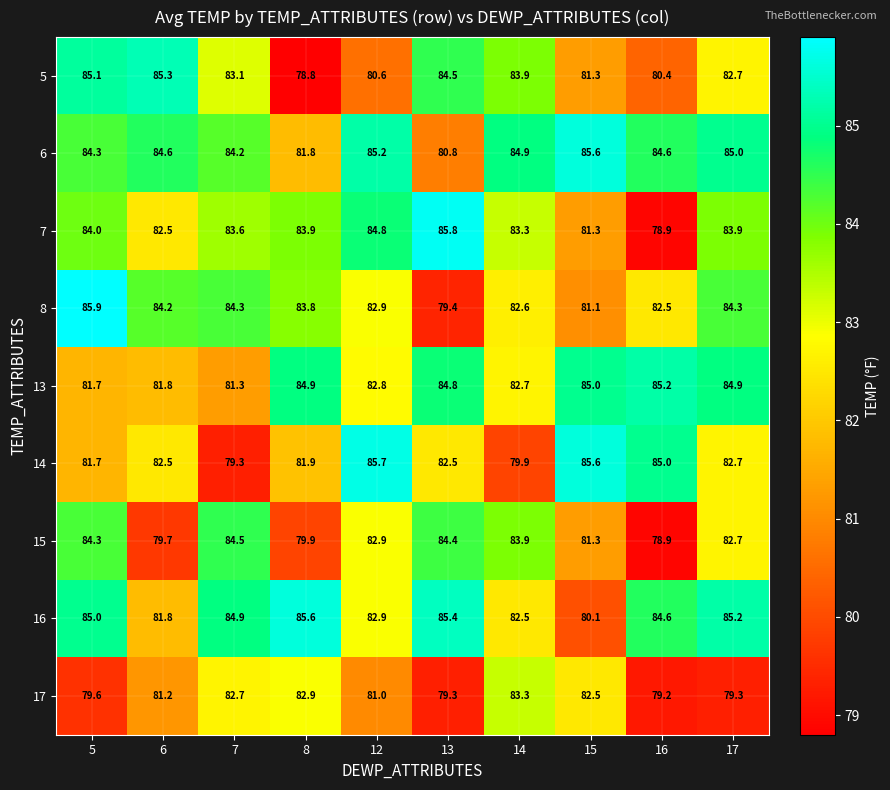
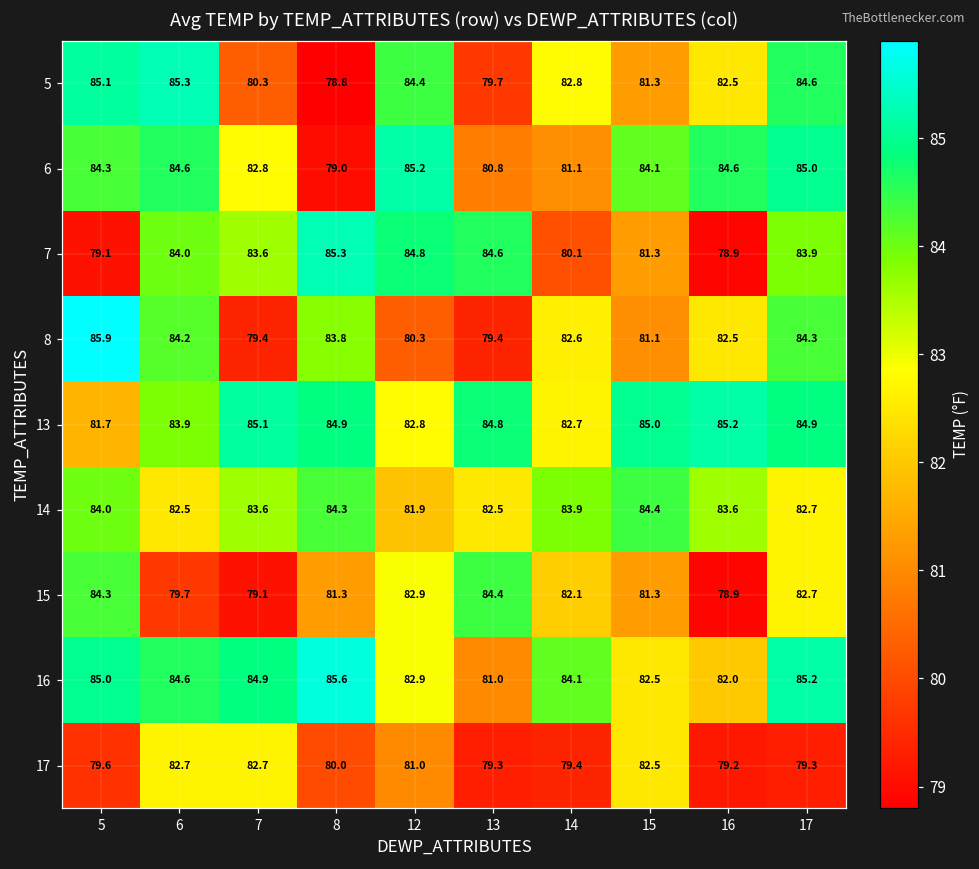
  {
    "5": {
      "5": 85.1,
      "6": 85.3,
-     "7": 83.1,
+     "7": 80.3,
      "8": 78.8,
-     "12": 80.6,
-     "13": 84.5,
-     "14": 83.9,
+     "12": 84.4,
+     "13": 79.7,
+     "14": 82.8,
      "15": 81.3,
-     "16": 80.4,
-     "17": 82.7
+     "16": 82.5,
+     "17": 84.6
    },
    "6": {
      "5": 84.3,
      "6": 84.6,
-     "7": 84.2,
-     "8": 81.8,
+     "7": 82.8,
+     "8": 79.0,
      "12": 85.2,
      "13": 80.8,
-     "14": 84.9,
-     "15": 85.6,
+     "14": 81.1,
+     "15": 84.1,
      "16": 84.6,
      "17": 85.0
    },
    "7": {
-     "5": 84.0,
-     "6": 82.5,
+     "5": 79.1,
+     "6": 84.0,
      "7": 83.6,
-     "8": 83.9,
+     "8": 85.3,
      "12": 84.8,
-     "13": 85.8,
-     "14": 83.3,
+     "13": 84.6,
+     "14": 80.1,
      "15": 81.3,
      "16": 78.9,
      "17": 83.9
    },
    "8": {
      "5": 85.9,
      "6": 84.2,
-     "7": 84.3,
+     "7": 79.4,
      "8": 83.8,
-     "12": 82.9,
+     "12": 80.3,
      "13": 79.4,
      "14": 82.6,
      "15": 81.1,
      "16": 82.5,
      "17": 84.3
    },
    "13": {
      "5": 81.7,
-     "6": 81.8,
-     "7": 81.3,
+     "6": 83.9,
+     "7": 85.1,
      "8": 84.9,
      "12": 82.8,
      "13": 84.8,
      "14": 82.7,
      "15": 85.0,
      "16": 85.2,
      "17": 84.9
    },
    "14": {
-     "5": 81.7,
+     "5": 84.0,
      "6": 82.5,
-     "7": 79.3,
-     "8": 81.9,
-     "12": 85.7,
+     "7": 83.6,
+     "8": 84.3,
+     "12": 81.9,
      "13": 82.5,
-     "14": 79.9,
-     "15": 85.6,
-     "16": 85.0,
+     "14": 83.9,
+     "15": 84.4,
+     "16": 83.6,
      "17": 82.7
    },
    "15": {
      "5": 84.3,
      "6": 79.7,
-     "7": 84.5,
-     "8": 79.9,
+     "7": 79.1,
+     "8": 81.3,
      "12": 82.9,
      "13": 84.4,
-     "14": 83.9,
+     "14": 82.1,
      "15": 81.3,
      "16": 78.9,
      "17": 82.7
    },
    "16": {
      "5": 85.0,
-     "6": 81.8,
+     "6": 84.6,
      "7": 84.9,
      "8": 85.6,
      "12": 82.9,
-     "13": 85.4,
-     "14": 82.5,
-     "15": 80.1,
-     "16": 84.6,
+     "13": 81.0,
+     "14": 84.1,
+     "15": 82.5,
+     "16": 82.0,
      "17": 85.2
    },
    "17": {
      "5": 79.6,
-     "6": 81.2,
+     "6": 82.7,
      "7": 82.7,
-     "8": 82.9,
+     "8": 80.0,
      "12": 81.0,
      "13": 79.3,
-     "14": 83.3,
+     "14": 79.4,
      "15": 82.5,
      "16": 79.2,
      "17": 79.3
    }
  }
